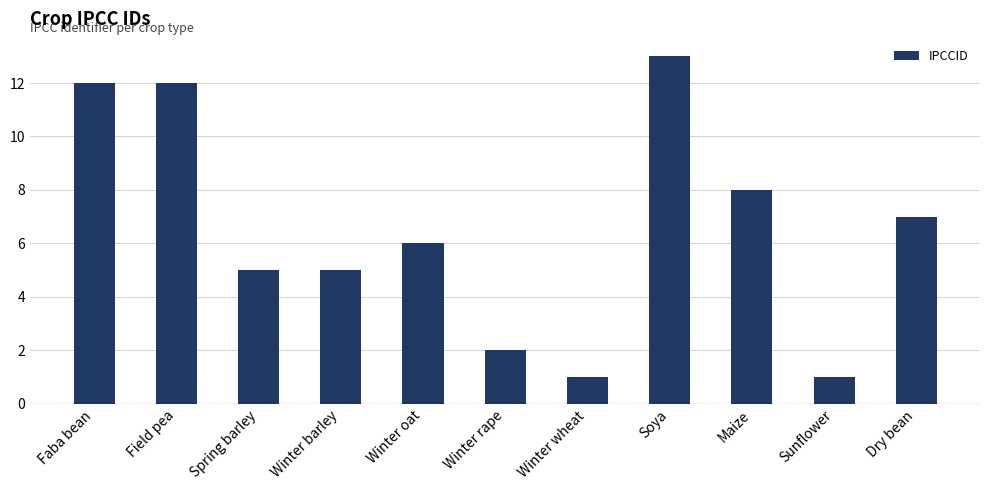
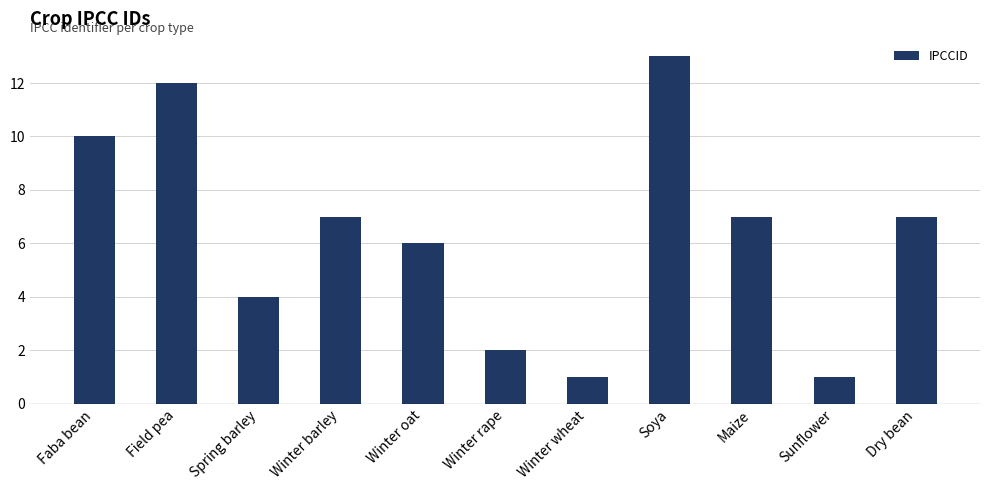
  {
-   "Faba bean": 12,
+   "Faba bean": 10,
    "Field pea": 12,
-   "Spring barley": 5,
-   "Winter barley": 5,
+   "Spring barley": 4,
+   "Winter barley": 7,
    "Winter oat": 6,
    "Winter rape": 2,
    "Winter wheat": 1,
    "Soya": 13,
-   "Maize": 8,
+   "Maize": 7,
    "Sunflower": 1,
    "Dry bean": 7
  }
